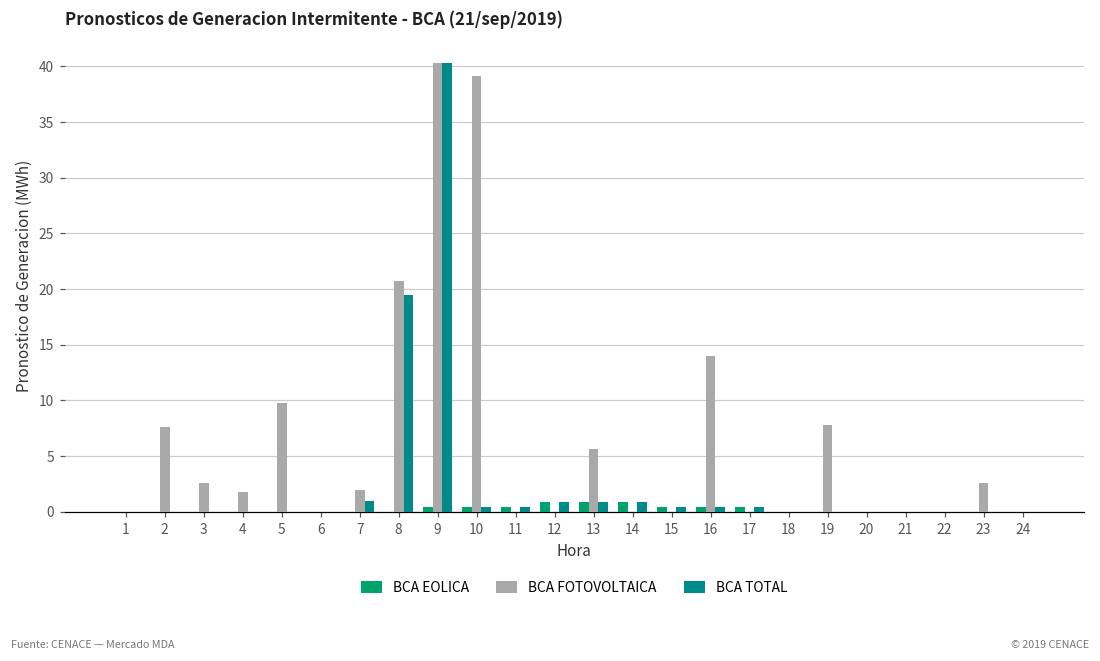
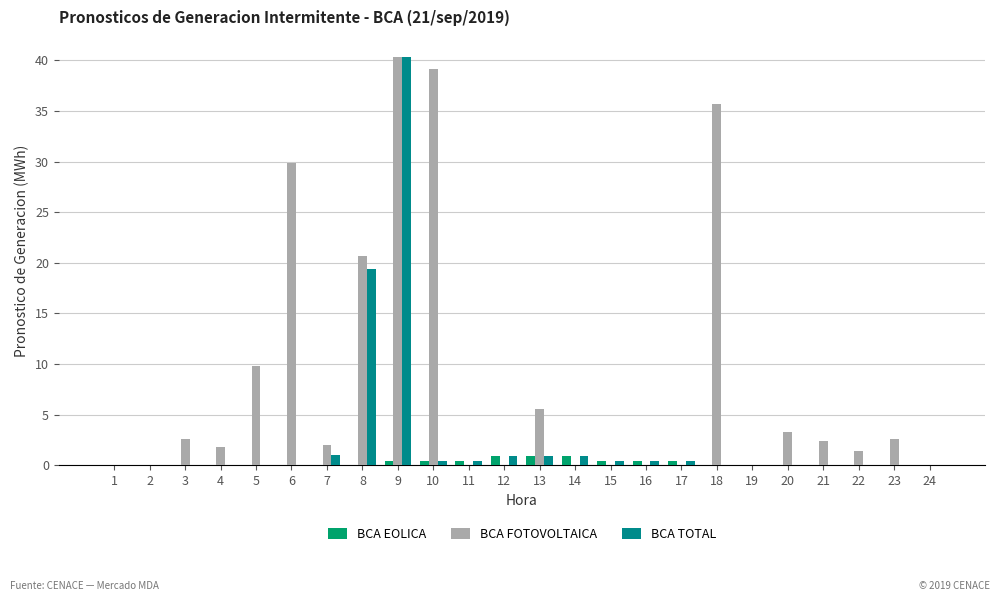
  {
    "BCA FOTOVOLTAICA": {
      "1": 0.0,
-     "2": 7.6,
+     "2": 0.0,
      "3": 2.6,
      "4": 1.8,
      "5": 9.8,
-     "6": 0.0,
+     "6": 29.9,
      "7": 2.0,
      "8": 20.7,
      "9": 40.3,
      "10": 39.1,
      "11": 0.0,
      "12": 0.0,
      "13": 5.6,
      "14": 0.0,
      "15": 0.0,
-     "16": 14,
+     "16": 0,
      "17": 0.0,
-     "18": 0.0,
-     "19": 7.8,
-     "20": 0.0,
-     "21": 0.0,
-     "22": 0.0,
+     "18": 35.7,
+     "19": 0.0,
+     "20": 3.3,
+     "21": 2.4,
+     "22": 1.4,
      "23": 2.6,
      "24": 0.0
    }
  }
